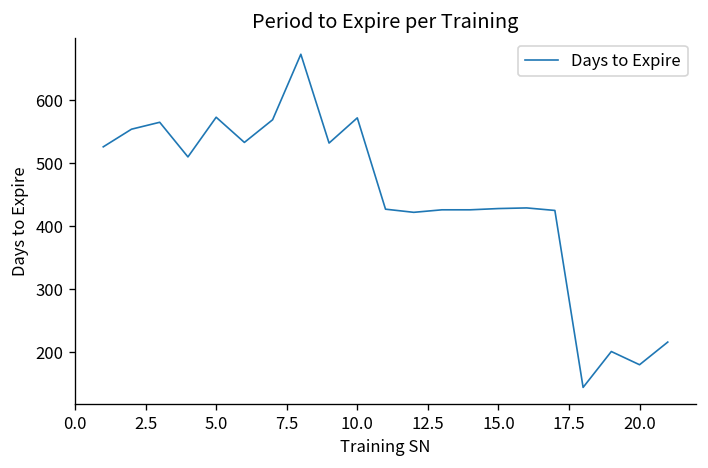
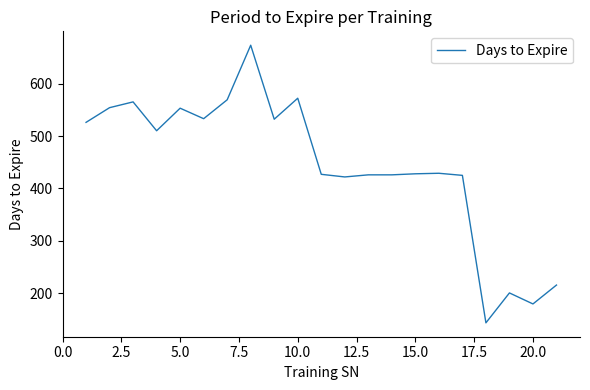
  {
-   "5.0": 570,
+   "5.0": 550,
    "10.0": 570,
    "15.0": 430,
    "20.0": 180
  }
